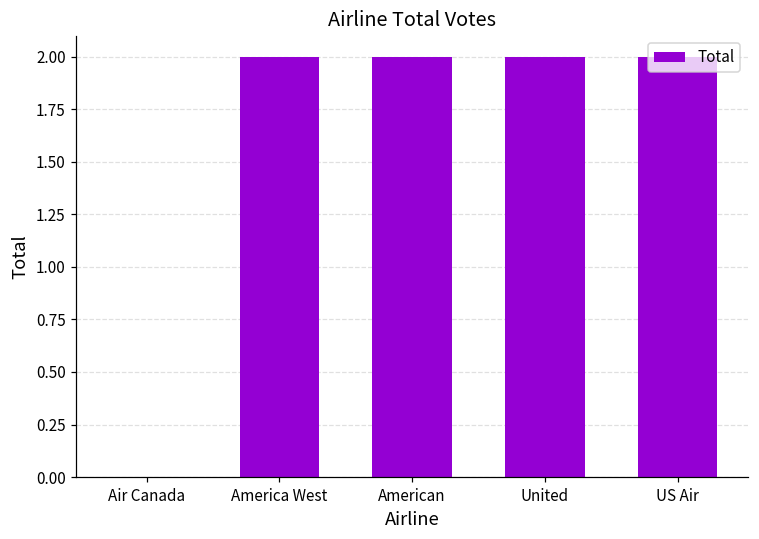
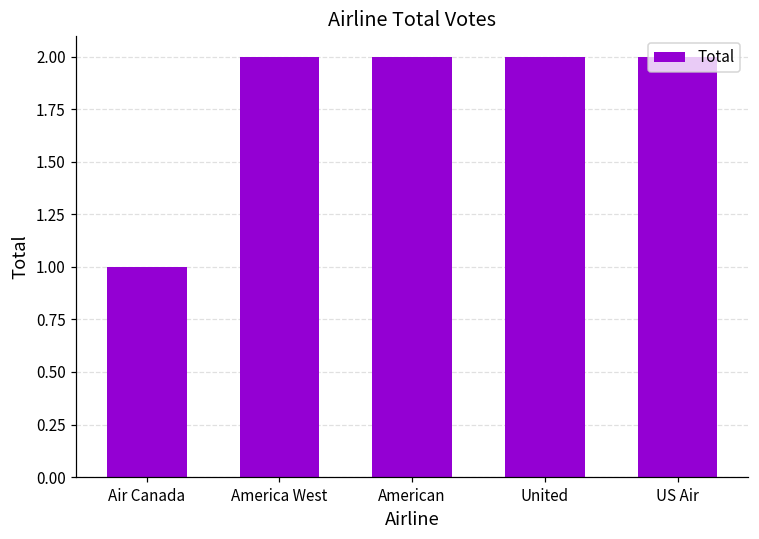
  {
-   "Air Canada": 0,
+   "Air Canada": 1,
    "America West": 2,
    "American": 2,
    "United": 2
  }
